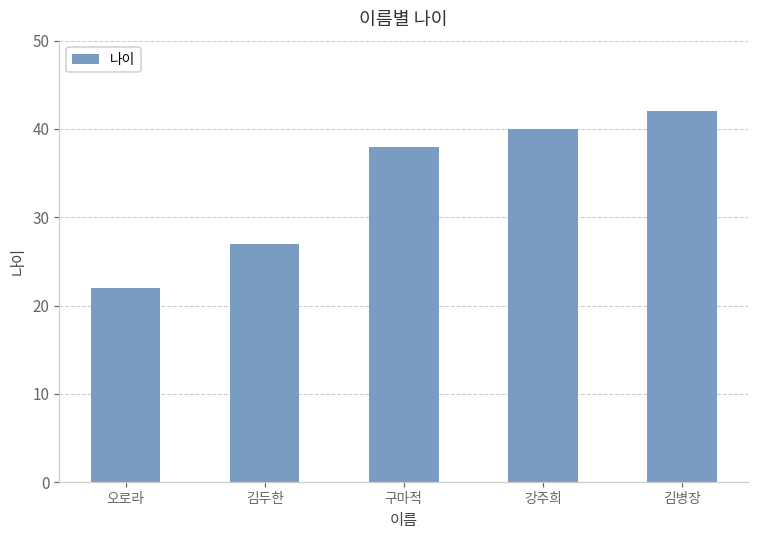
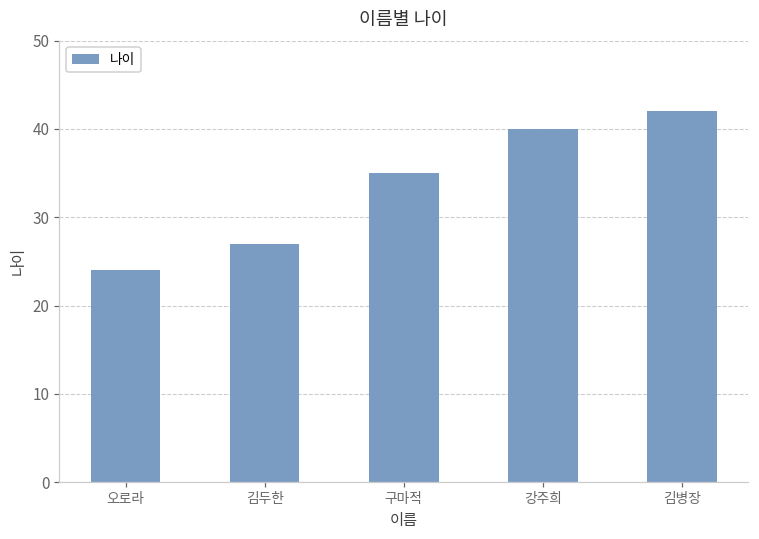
  {
-   "오로라": 22,
+   "오로라": 24,
    "김두한": 27,
-   "구마적": 38,
+   "구마적": 35,
    "강주희": 40,
    "김병장": 42
  }
